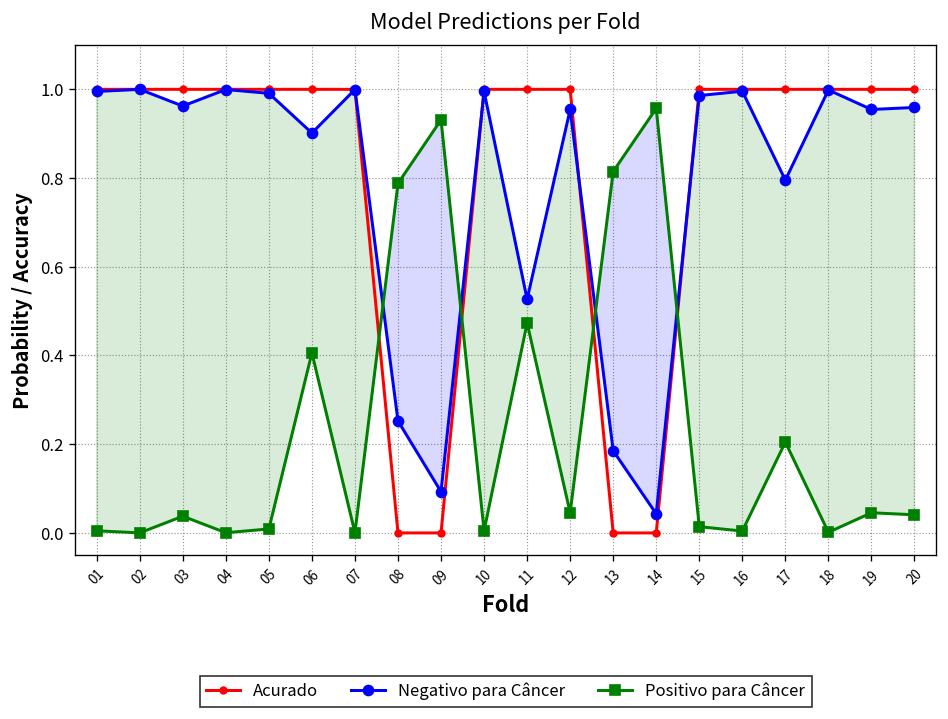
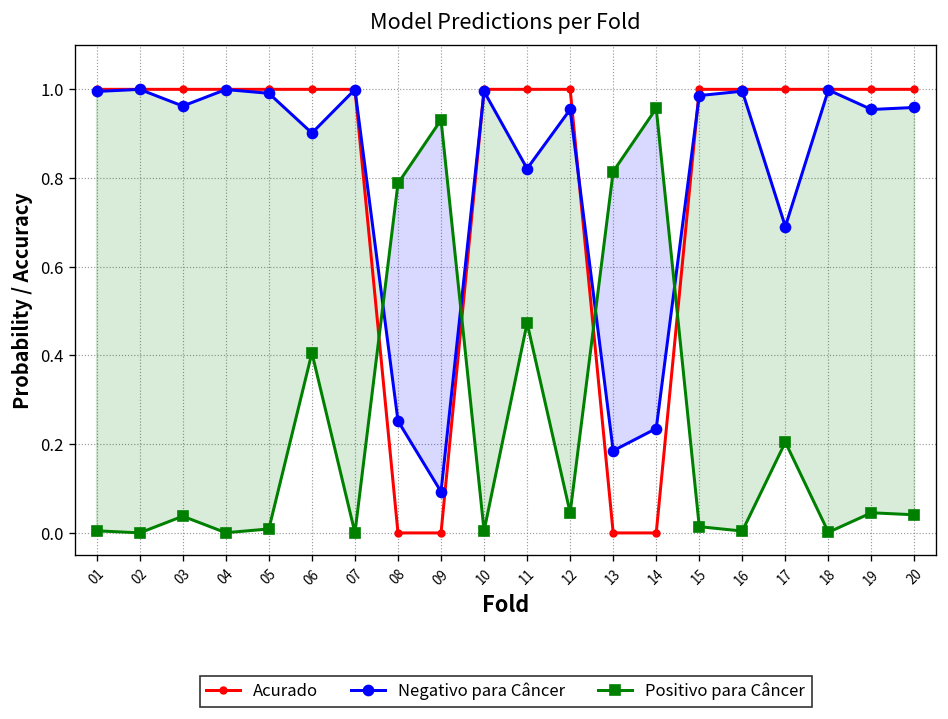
  {
    "Acurado": {
      "03": 1.00,
      "05": 1.00,
      "06": 1.00,
      "08": 0.00,
      "09": 0.00,
      "11": 1.00,
      "12": 1.00,
      "13": 0.00,
      "14": 0.00,
      "15": 1.00,
      "17": 1.00,
      "19": 1.00,
      "20": 1.00
    },
    "Negativo para Câncer": {
      "03": 0.96,
      "05": 0.99,
      "06": 0.90,
      "08": 0.25,
      "09": 0.09,
-     "11": 0.53,
+     "11": 0.82,
      "12": 0.95,
      "13": 0.19,
-     "14": 0.04,
+     "14": 0.24,
      "15": 0.99,
-     "17": 0.80,
+     "17": 0.69,
      "19": 0.95,
      "20": 0.96
    },
    "Positivo para Câncer": {
      "01": 0.00,
      "02": 0.00,
      "03": 0.04,
      "04": 0.00,
      "05": 0.01,
      "06": 0.41,
      "07": 0.00,
      "08": 0.79,
      "09": 0.93,
      "10": 0.00,
      "11": 0.47,
      "12": 0.05,
      "13": 0.81,
      "14": 0.96,
      "15": 0.01,
      "16": 0.00,
      "17": 0.20,
      "18": 0.00,
      "19": 0.05,
      "20": 0.04
    }
  }
